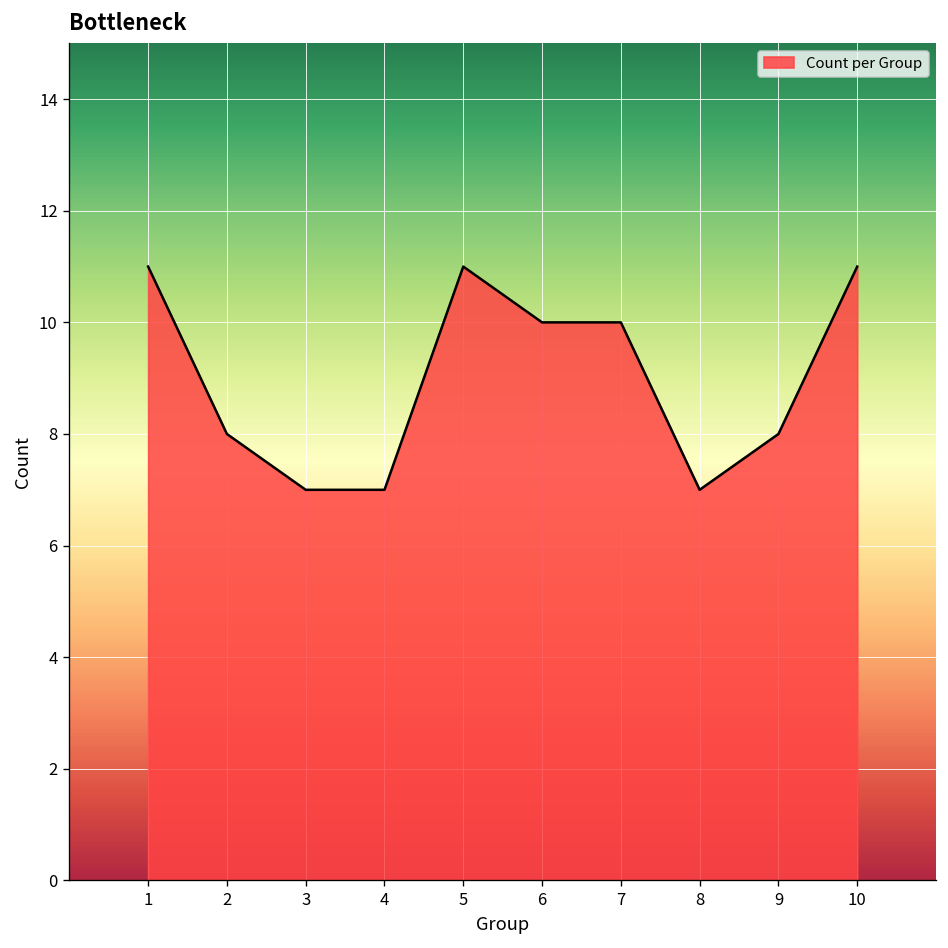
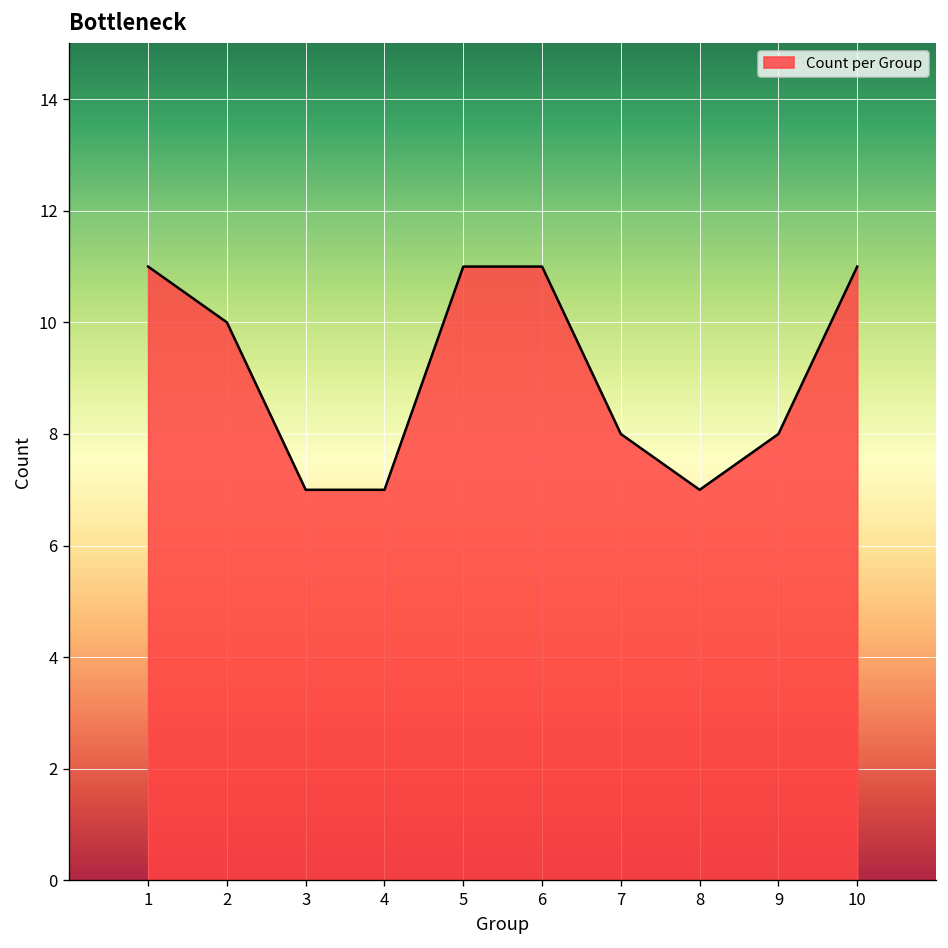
  {
    "1": 11,
-   "2": 8,
+   "2": 10,
    "3": 7,
    "4": 7,
    "5": 11,
-   "6": 10,
-   "7": 10,
+   "6": 11,
+   "7": 8,
    "8": 7,
    "9": 8,
    "10": 11
  }
